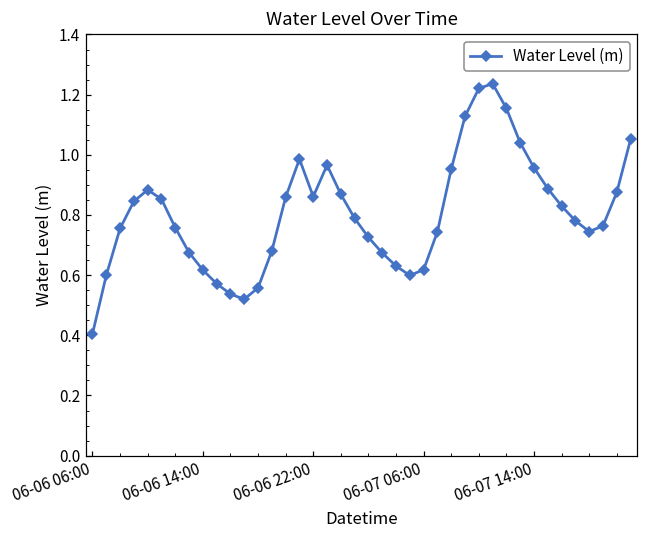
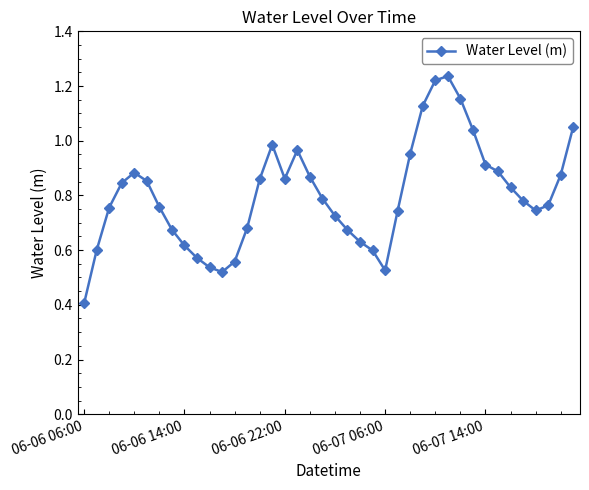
  {
    "06-06 06:00": 0.40,
    "06-06 14:00": 0.62,
    "06-06 22:00": 0.86,
-   "06-07 06:00": 0.62,
-   "06-07 14:00": 0.96
+   "06-07 06:00": 0.53,
+   "06-07 14:00": 0.91
  }
